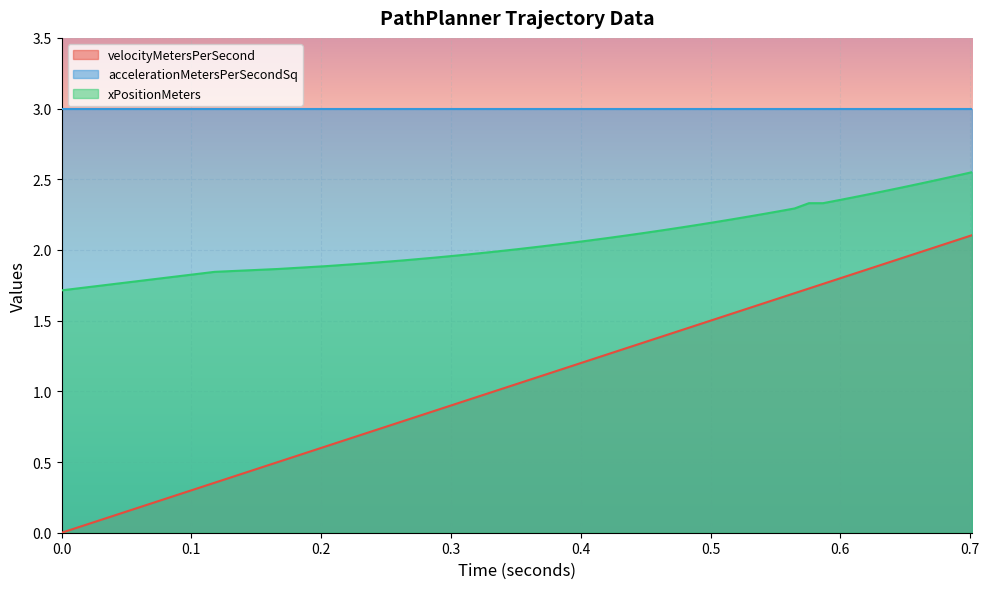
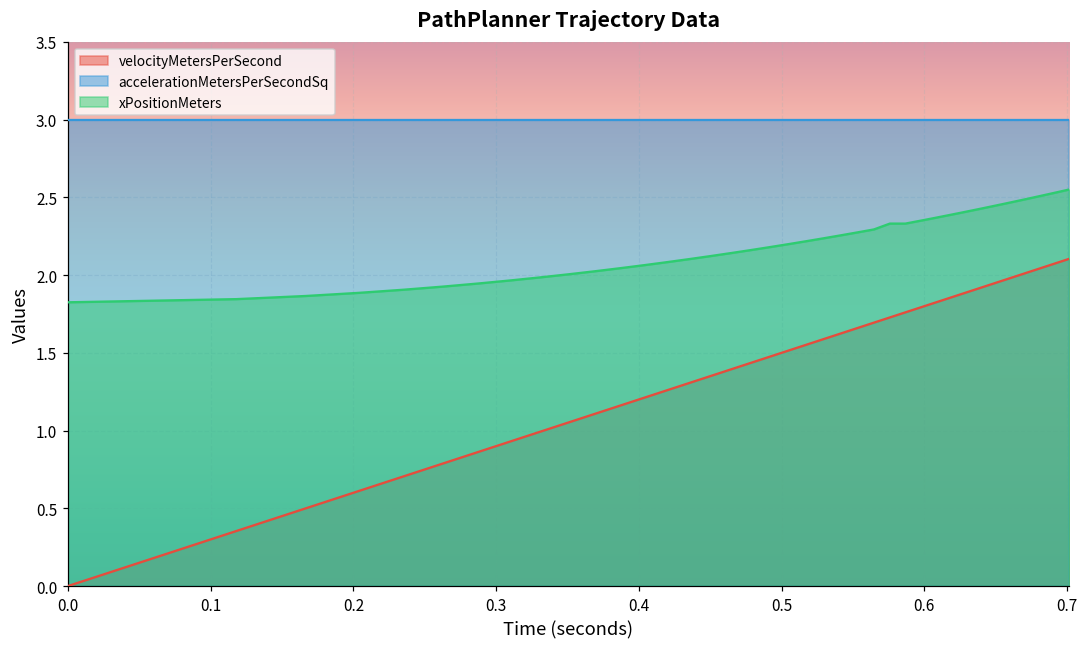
  {
    "velocityMetersPerSecond": {
      "0.0": 0.00
    },
    "accelerationMetersPerSecondSq": {
      "0.0": 3.00
    },
    "xPositionMeters": {
-     "0.0": 1.71
+     "0.0": 1.82
    }
  }
